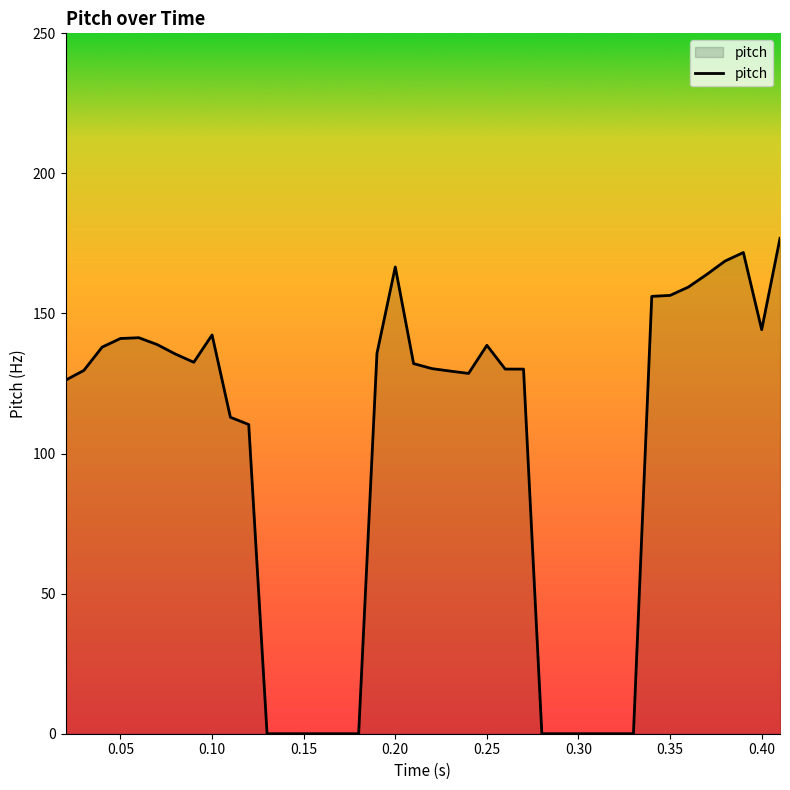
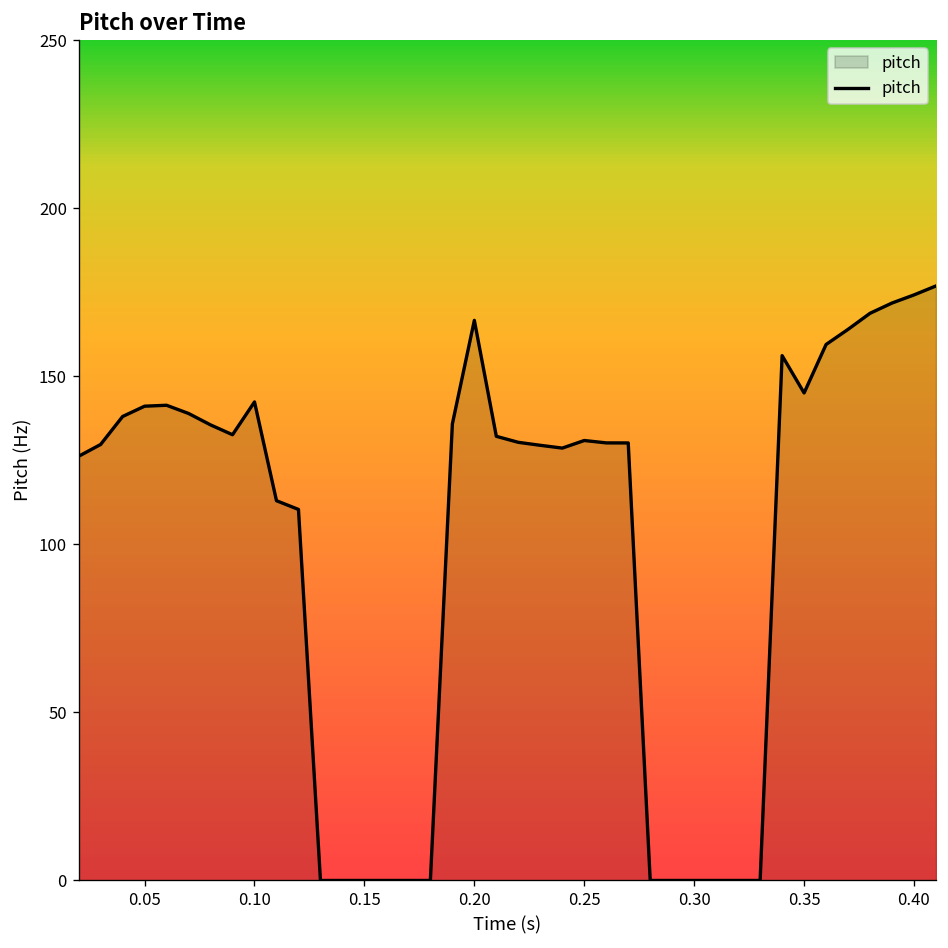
  {
    "0.05": 141,
    "0.10": 142,
    "0.15": 0,
    "0.20": 167,
-   "0.25": 139,
+   "0.25": 131,
    "0.30": 0,
-   "0.35": 156,
-   "0.40": 144
+   "0.35": 145,
+   "0.40": 174
  }
